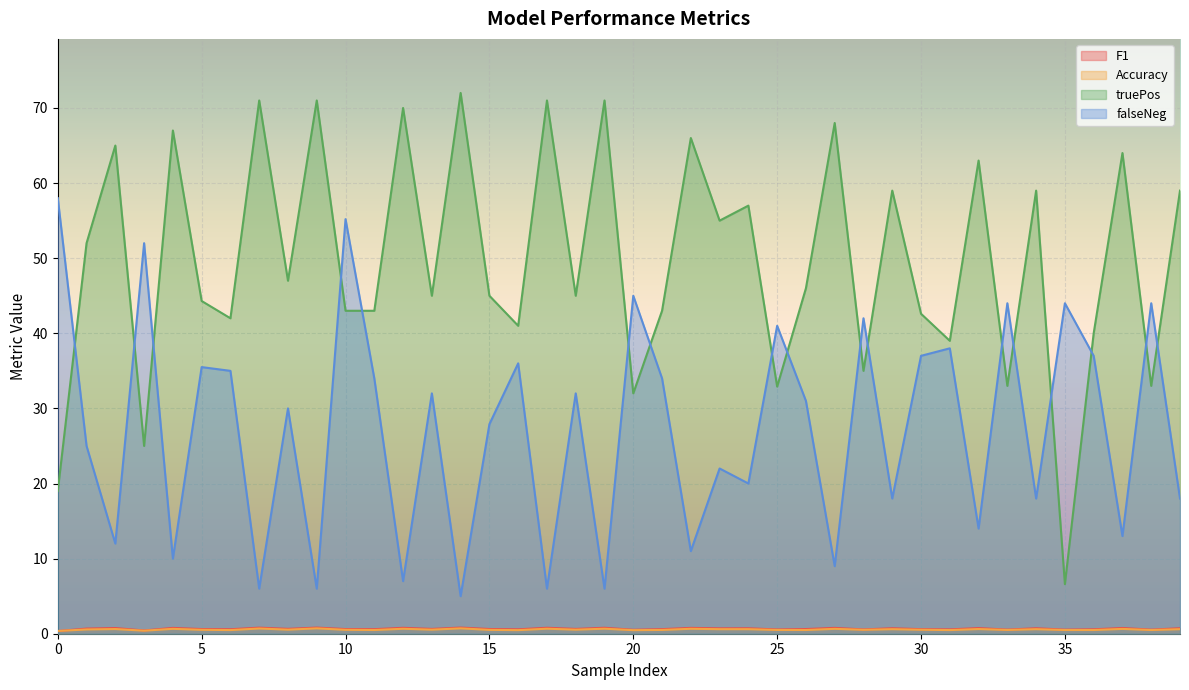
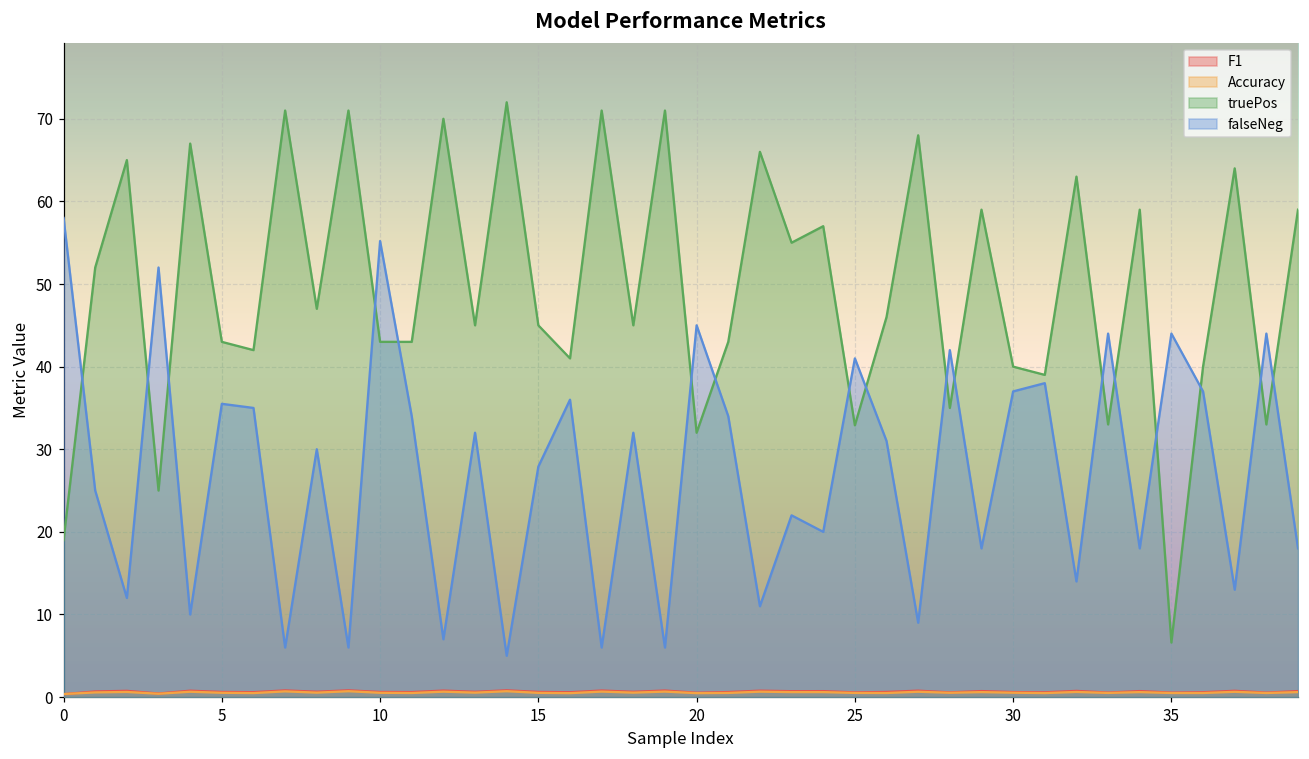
  {
    "truePos": {
      "0": 19,
-     "5": 44,
+     "5": 43,
      "10": 43,
      "15": 45,
      "20": 32,
      "25": 33,
-     "30": 43,
+     "30": 40,
      "35": 7
    },
    "falseNeg": {
      "0": 58,
      "5": 36,
      "10": 55,
      "15": 28,
      "20": 45,
      "25": 41,
      "30": 37,
      "35": 44
    }
  }
